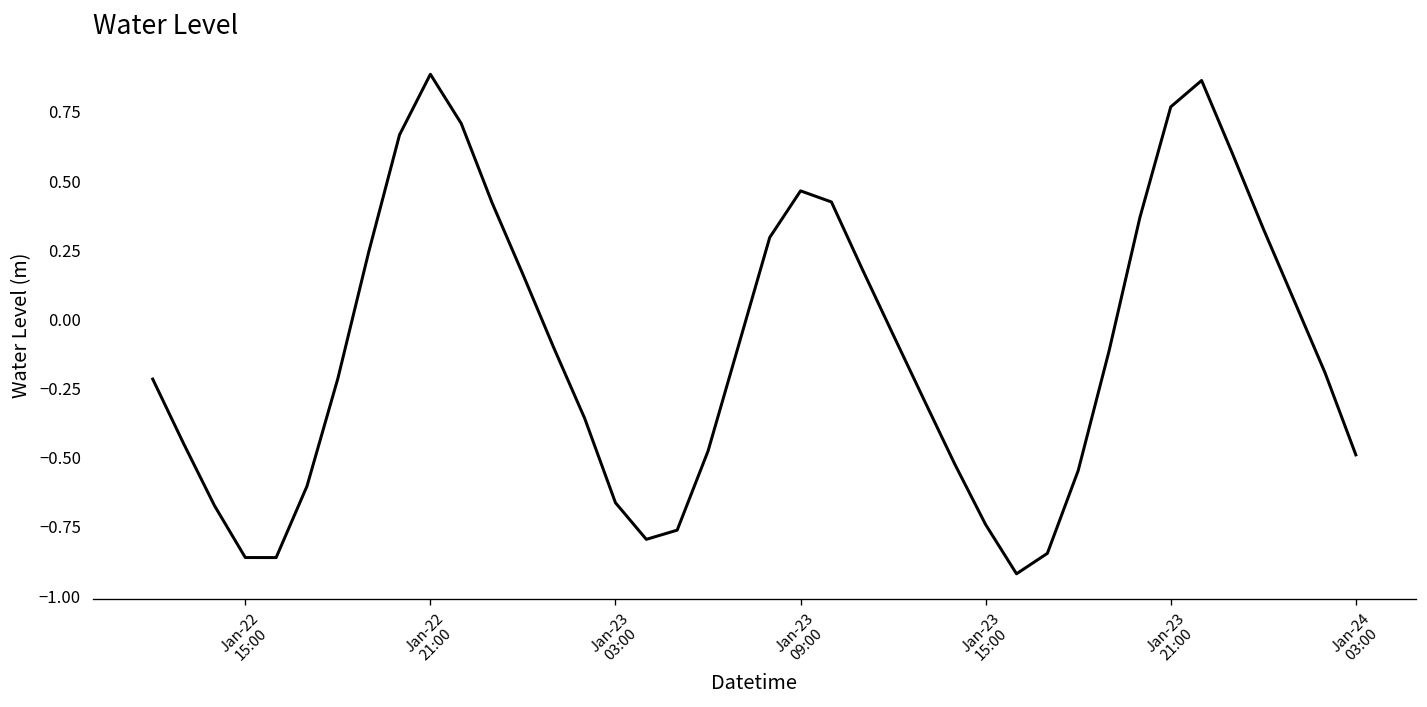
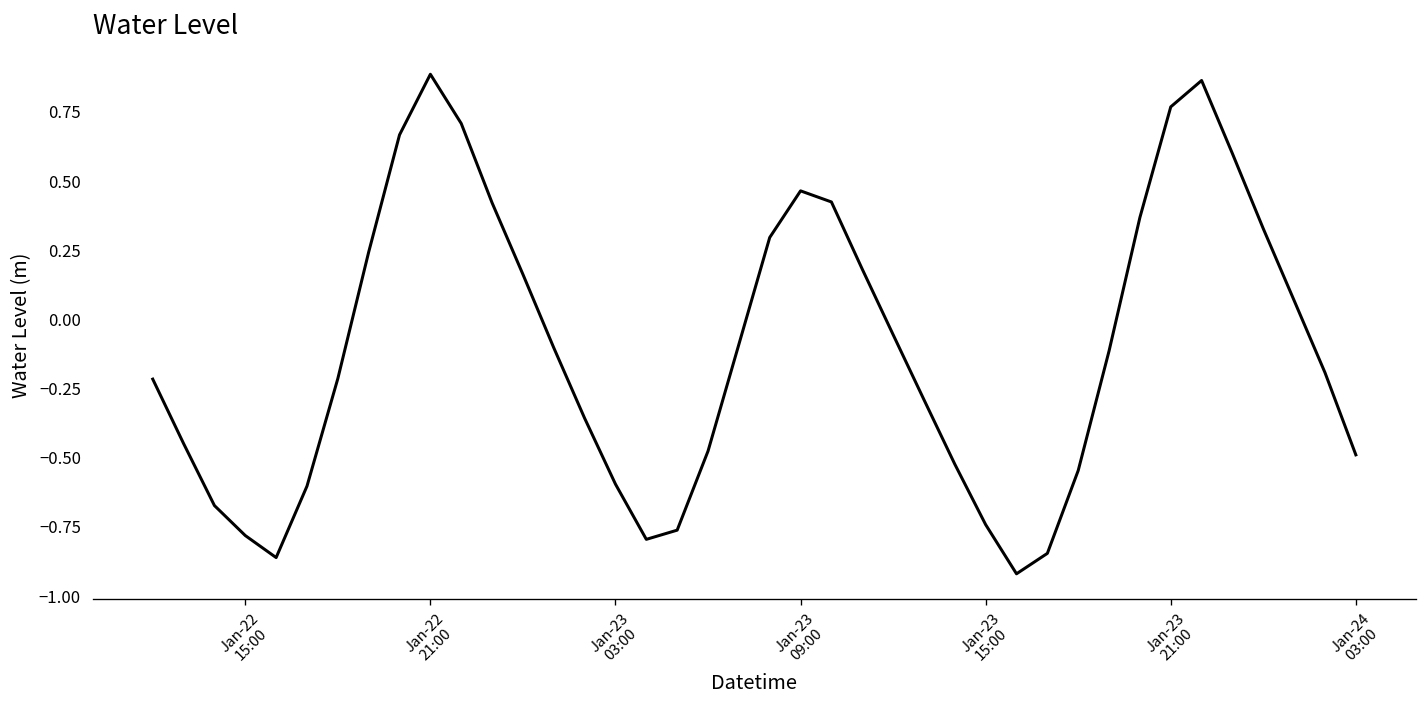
  {
-   "Jan-22 15:00": -0.86,
+   "Jan-22 15:00": -0.78,
    "Jan-22 21:00": 0.88,
-   "Jan-23 03:00": -0.67,
+   "Jan-23 03:00": -0.60,
    "Jan-23 09:00": 0.46,
    "Jan-23 15:00": -0.75,
    "Jan-23 21:00": 0.76,
    "Jan-24 03:00": -0.49
  }
